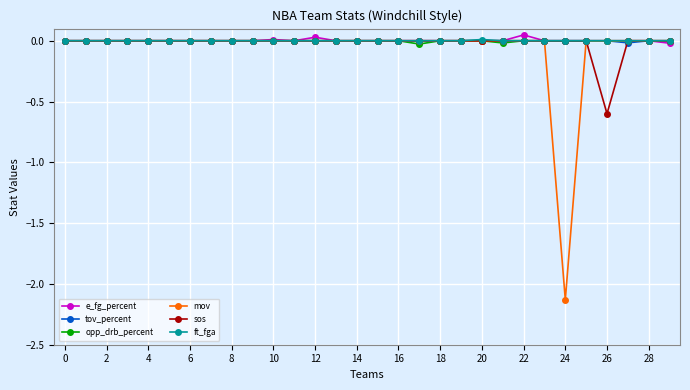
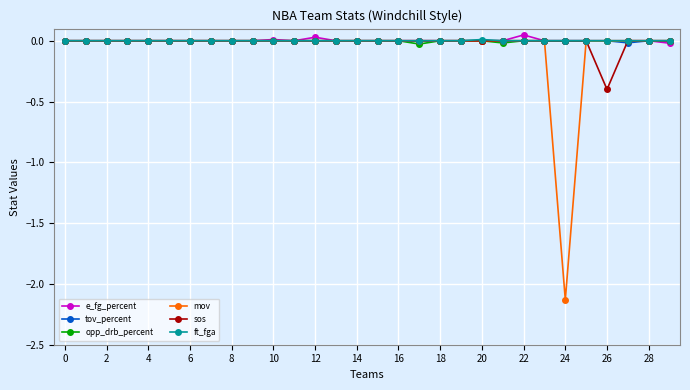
  {
    "e_fg_percent": {
      "12": 0.03,
      "22": 0.05
    },
    "mov": {
      "24": -2.13
    },
    "sos": {
-     "26": -0.6
+     "26": -0.4
    }
  }
